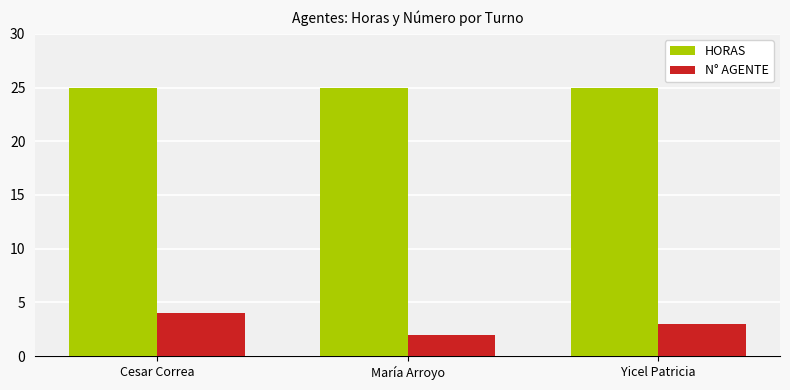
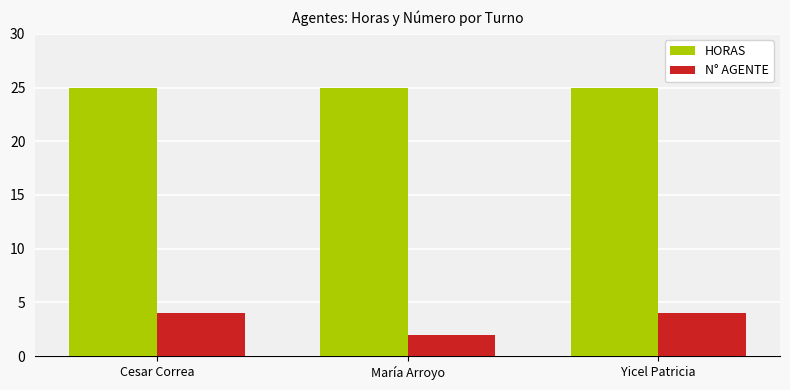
  {
    "HORAS": {
      "Cesar Correa": 25,
      "María Arroyo": 25,
      "Yicel Patricia": 25
    },
    "N° AGENTE": {
      "Cesar Correa": 4,
      "María Arroyo": 2,
-     "Yicel Patricia": 3
+     "Yicel Patricia": 4
    }
  }
